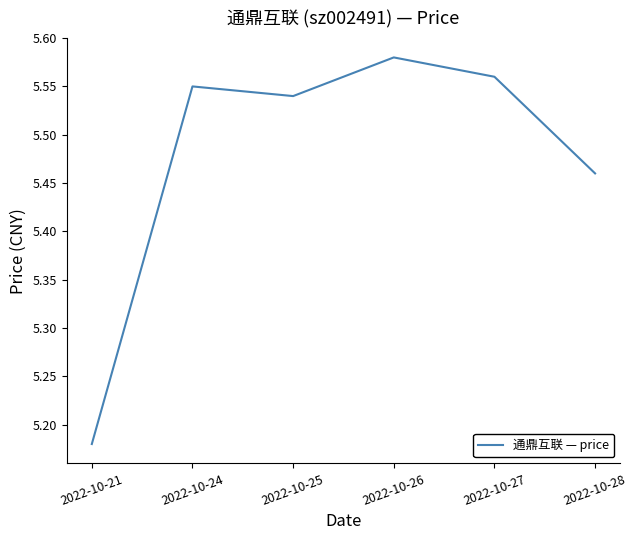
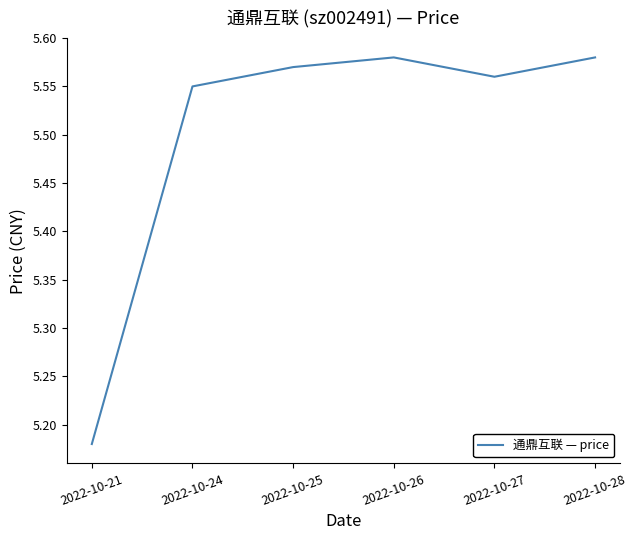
  {
    "2022-10-21": 5.18,
    "2022-10-24": 5.55,
-   "2022-10-25": 5.54,
+   "2022-10-25": 5.57,
    "2022-10-26": 5.58,
    "2022-10-27": 5.56,
-   "2022-10-28": 5.46
+   "2022-10-28": 5.58
  }
